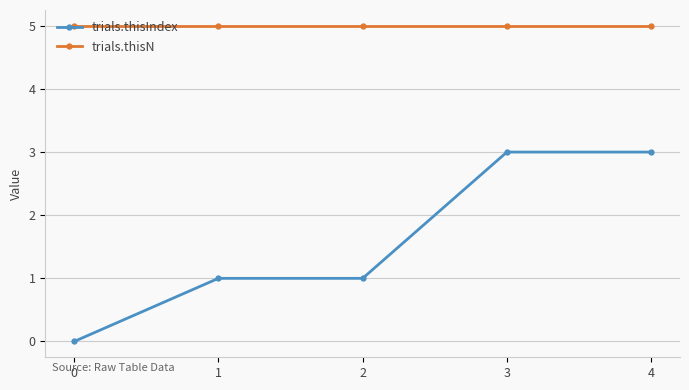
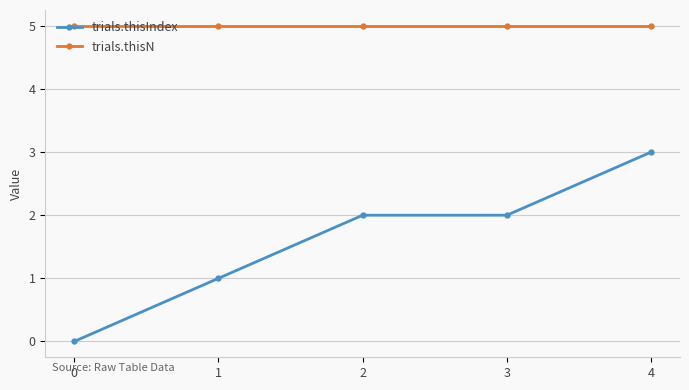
  {
    "trials.thisIndex": {
      "0": 0,
      "1": 1,
-     "2": 1,
-     "3": 3,
+     "2": 2,
+     "3": 2,
      "4": 3
    },
    "trials.thisN": {
      "0": 5,
      "1": 5,
      "2": 5,
      "3": 5,
      "4": 5
    }
  }
